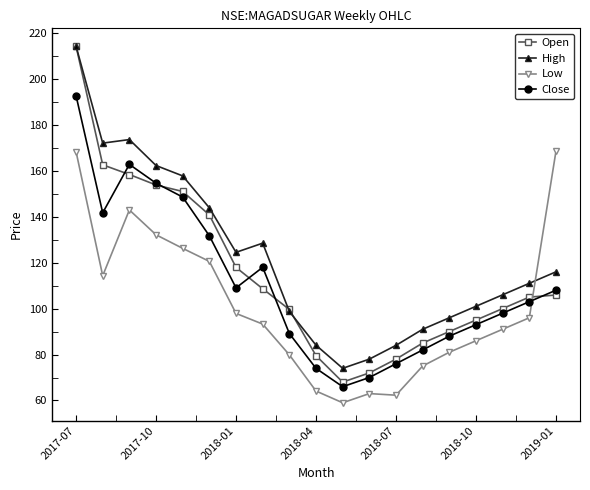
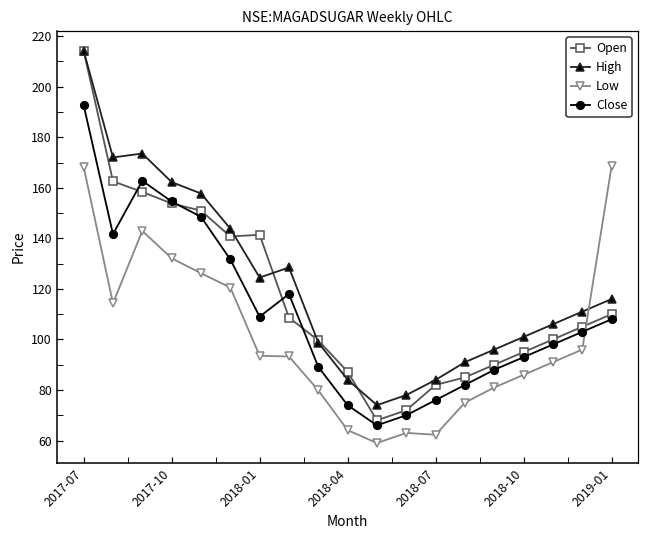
  {
    "Open": {
-     "2018-01": 118,
-     "2018-04": 80,
-     "2018-07": 78,
+     "2018-01": 141,
+     "2018-04": 87,
+     "2018-07": 82,
      "2018-10": 95,
-     "2019-01": 106
+     "2019-01": 110
    },
    "Low": {
      "2017-07": 168,
      "2017-10": 132,
-     "2018-01": 98,
+     "2018-01": 94,
      "2018-04": 64,
      "2018-07": 62,
      "2018-10": 86,
      "2019-01": 169
    }
  }
